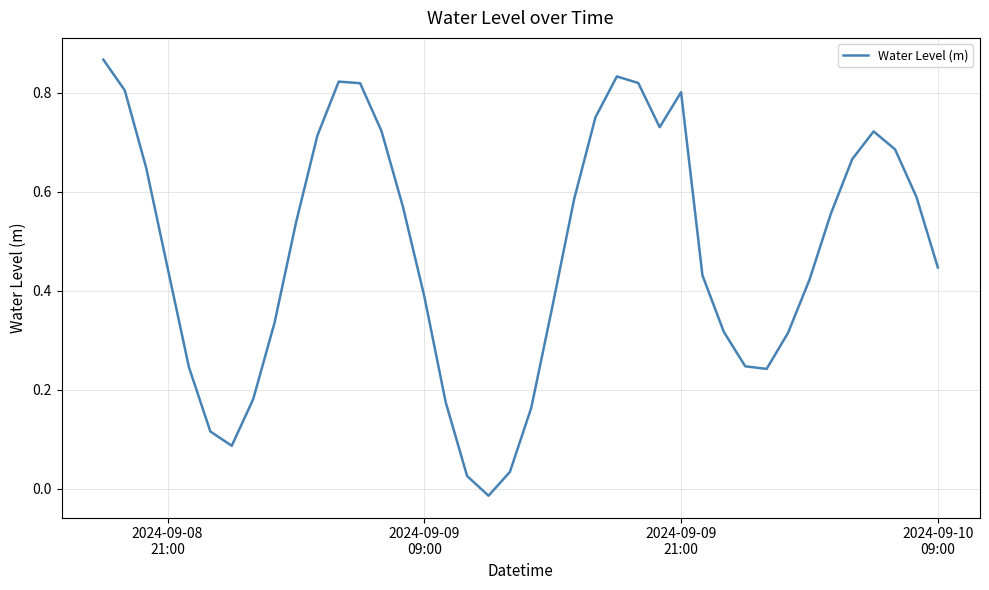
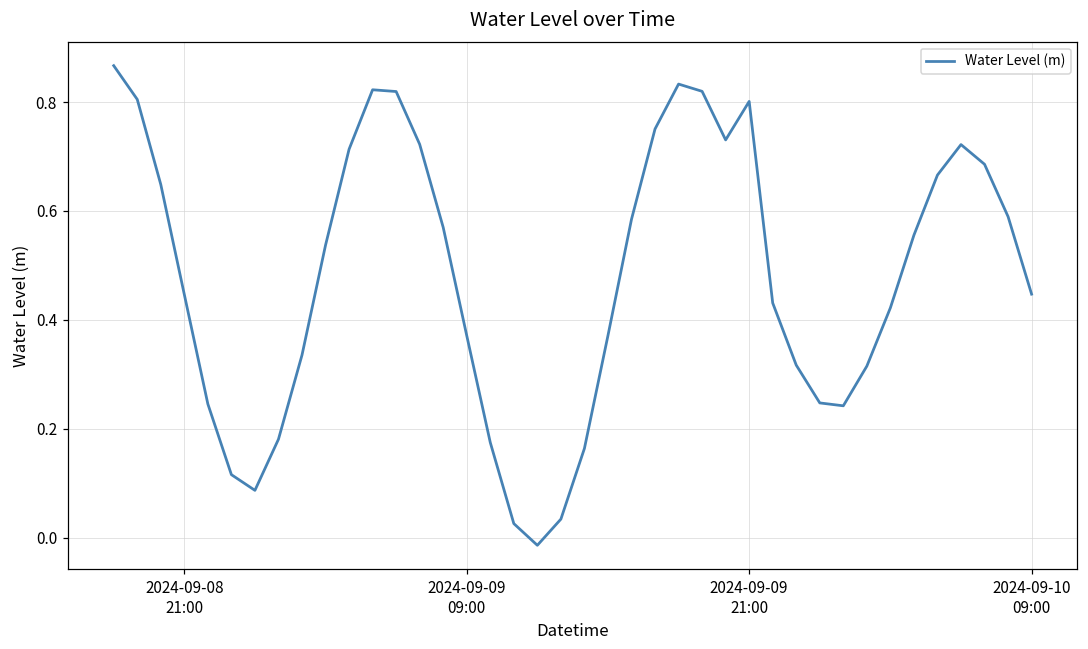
  {
    "2024-09-08 21:00": 0.45,
-   "2024-09-09 09:00": 0.39,
+   "2024-09-09 09:00": 0.37,
    "2024-09-09 21:00": 0.80,
    "2024-09-10 09:00": 0.45
  }
